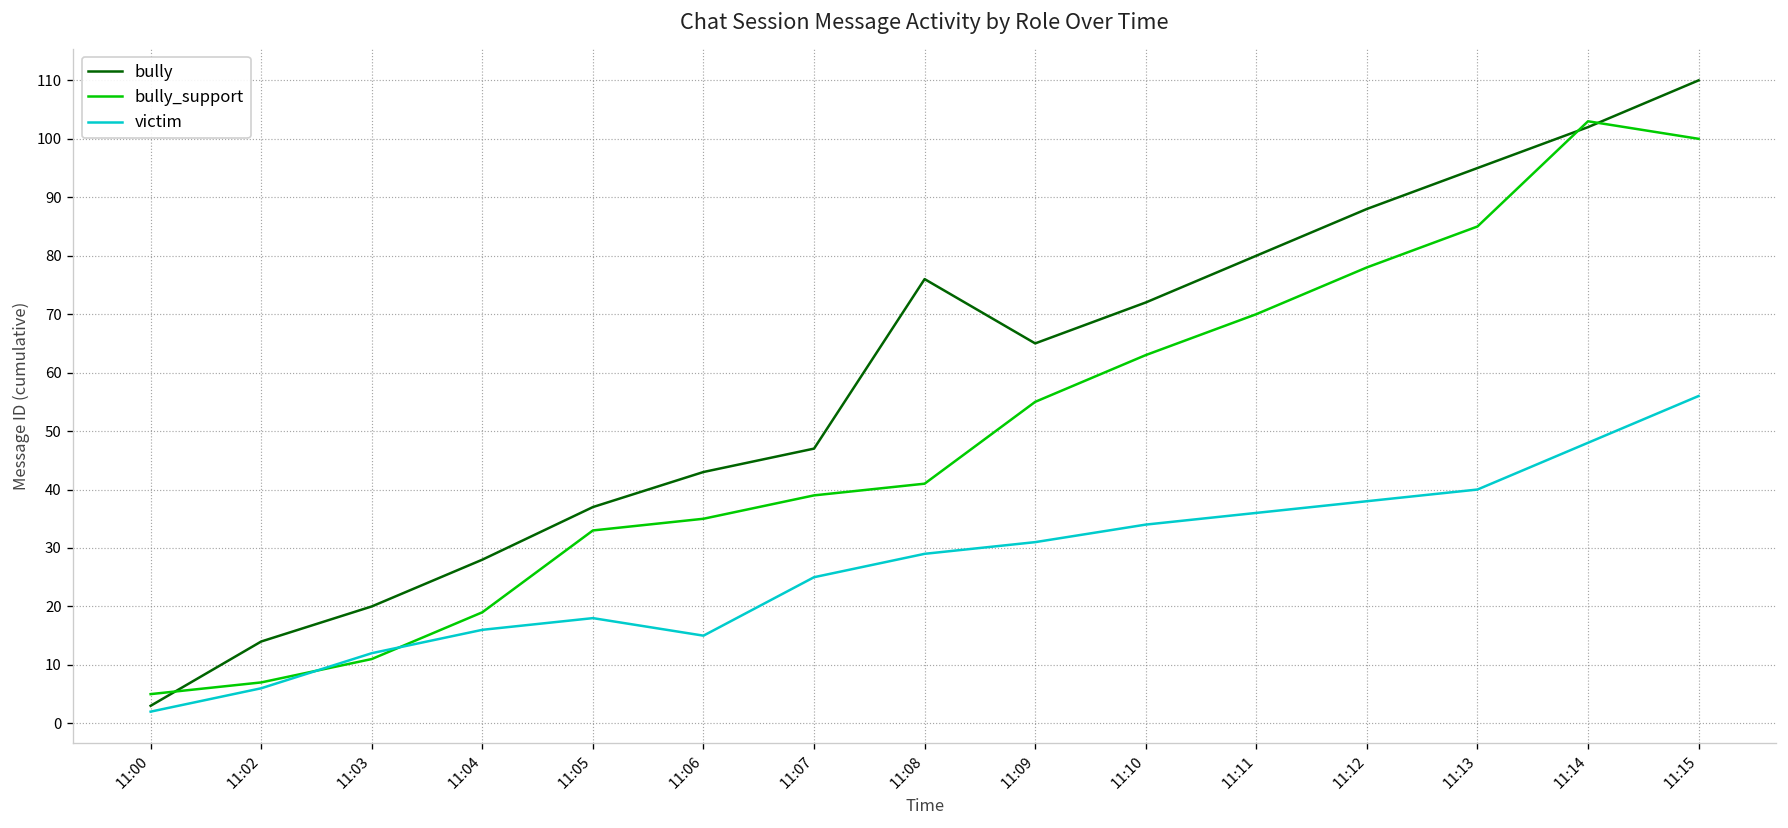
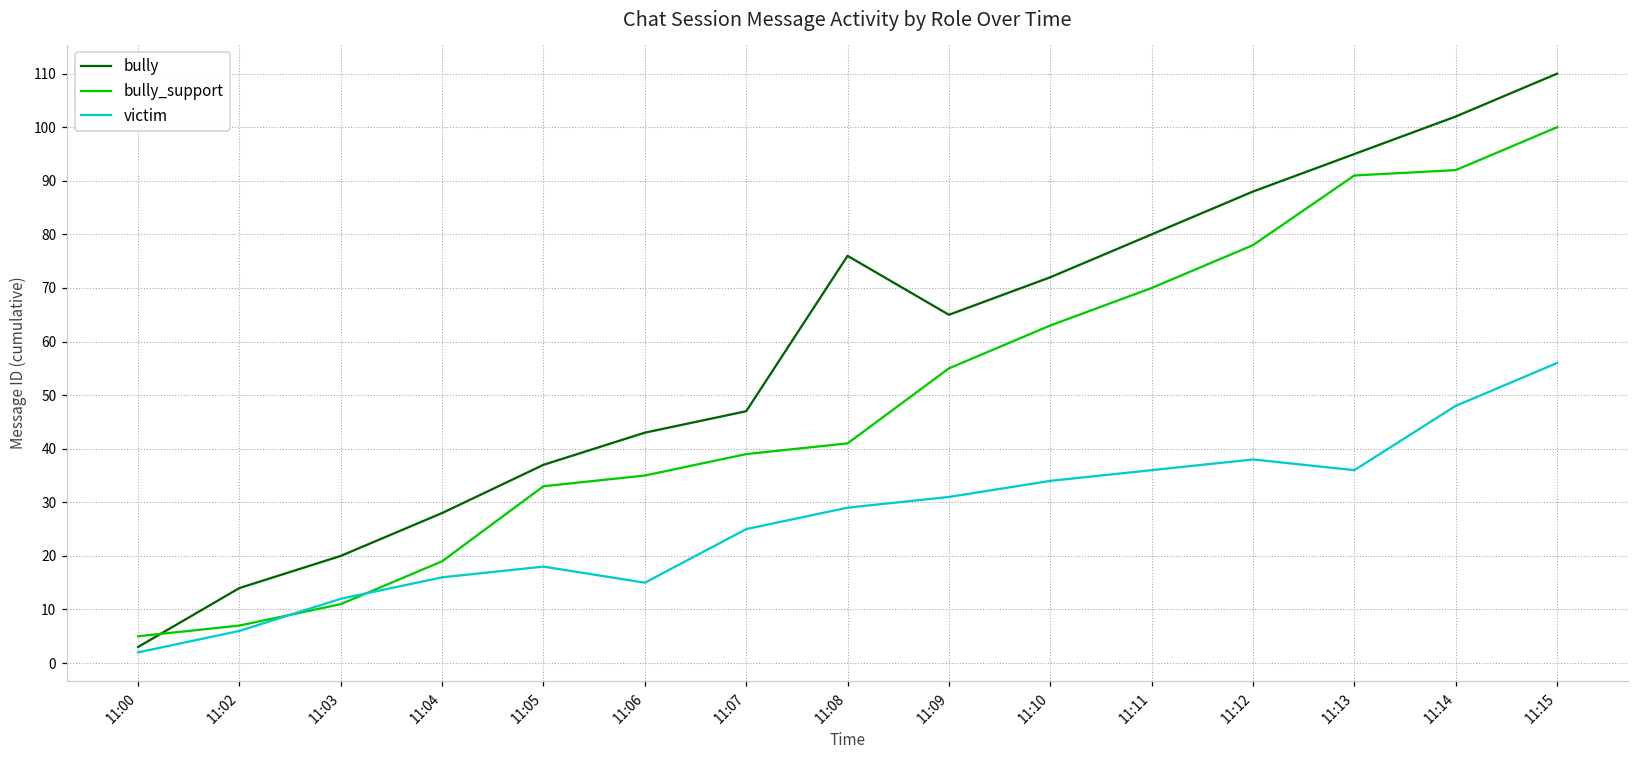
  {
    "bully": {
      "11:00": 3,
      "11:02": 14,
      "11:03": 20,
      "11:04": 28,
      "11:05": 37,
      "11:06": 43,
      "11:07": 47,
      "11:08": 76,
      "11:09": 65,
      "11:10": 72,
      "11:11": 80,
      "11:12": 88,
      "11:13": 95,
      "11:14": 102,
      "11:15": 110
    },
    "bully_support": {
      "11:00": 5,
      "11:02": 7,
      "11:03": 11,
      "11:04": 19,
      "11:05": 33,
      "11:06": 35,
      "11:07": 39,
      "11:08": 41,
      "11:09": 55,
      "11:10": 63,
      "11:11": 70,
      "11:12": 78,
-     "11:13": 85,
-     "11:14": 103,
+     "11:13": 91,
+     "11:14": 92,
      "11:15": 100
    },
    "victim": {
      "11:00": 2,
      "11:02": 6,
      "11:03": 12,
      "11:04": 16,
      "11:05": 18,
      "11:06": 15,
      "11:07": 25,
      "11:08": 29,
      "11:09": 31,
      "11:10": 34,
      "11:11": 36,
      "11:12": 38,
-     "11:13": 40,
+     "11:13": 36,
      "11:14": 48,
      "11:15": 56
    }
  }
